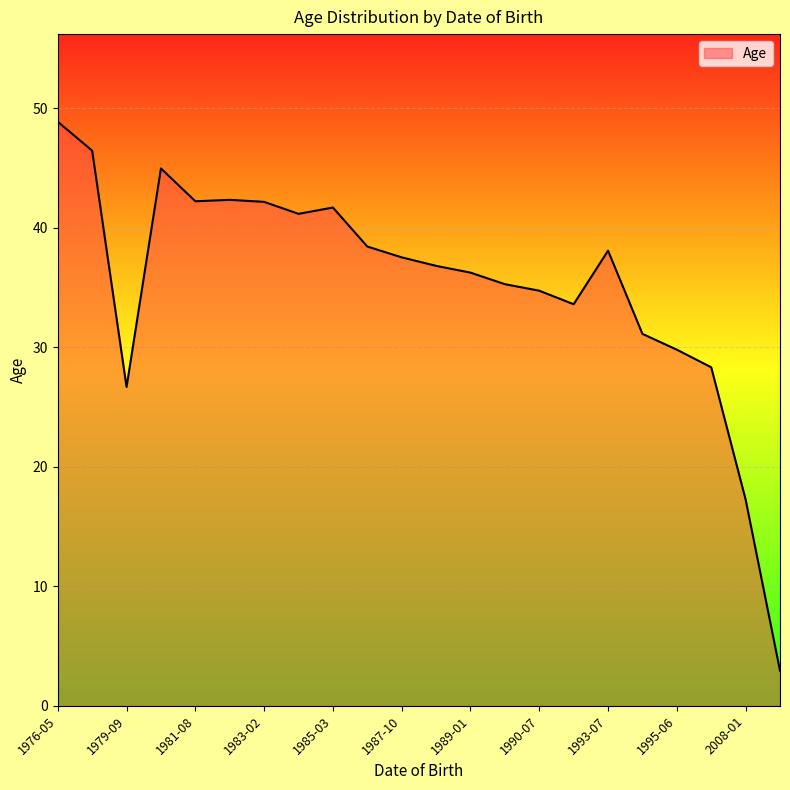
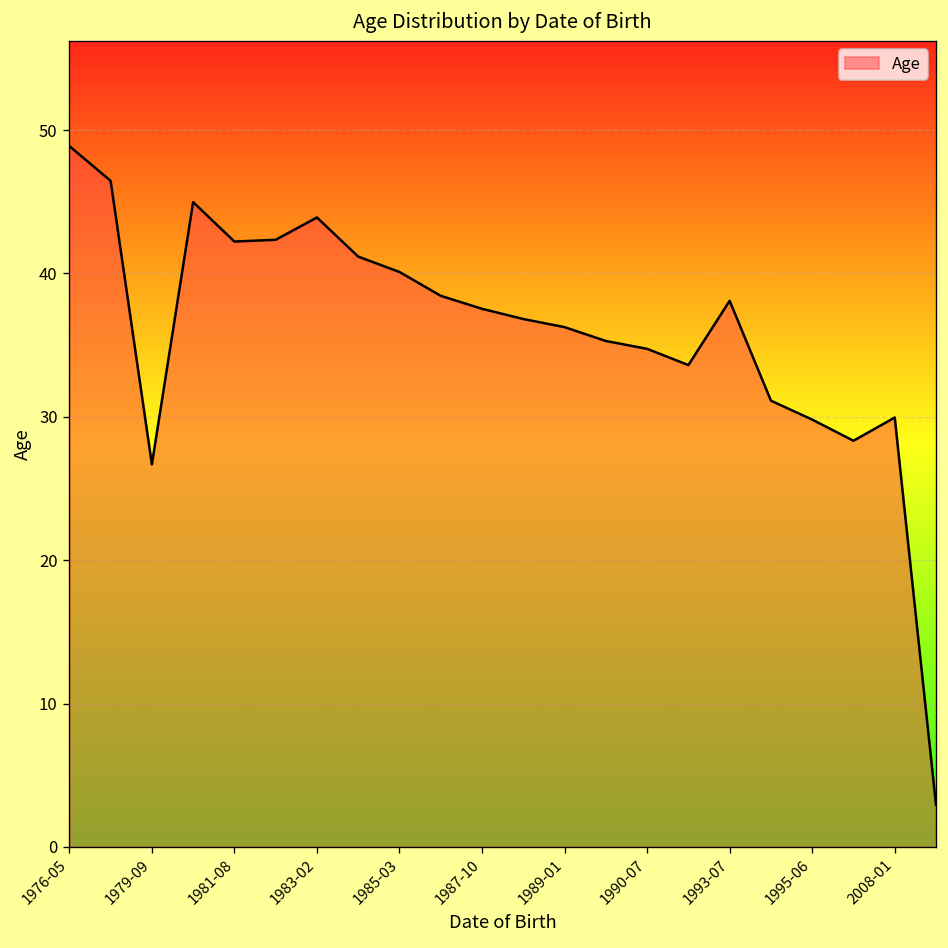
  {
    "1976-05": 48.9,
    "1979-09": 26.7,
    "1981-08": 42.2,
-   "1983-02": 42.2,
-   "1985-03": 41.7,
+   "1983-02": 43.9,
+   "1985-03": 40.1,
    "1987-10": 37.5,
    "1989-01": 36.3,
    "1990-07": 34.7,
    "1993-07": 38.1,
    "1995-06": 29.8,
-   "2008-01": 17.3
+   "2008-01": 29.9
  }
